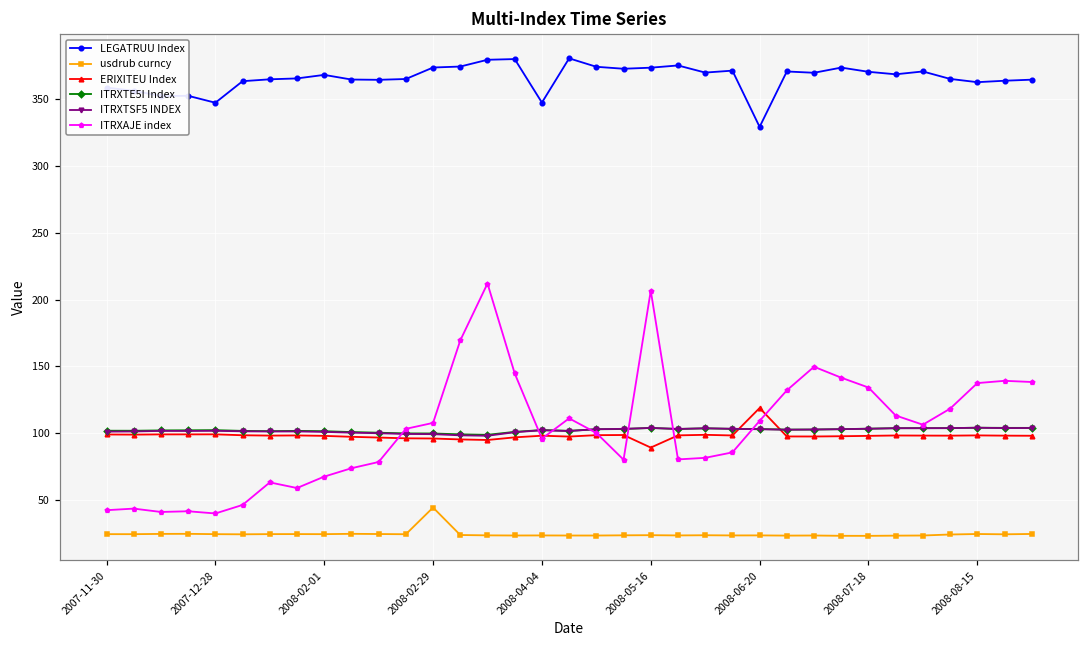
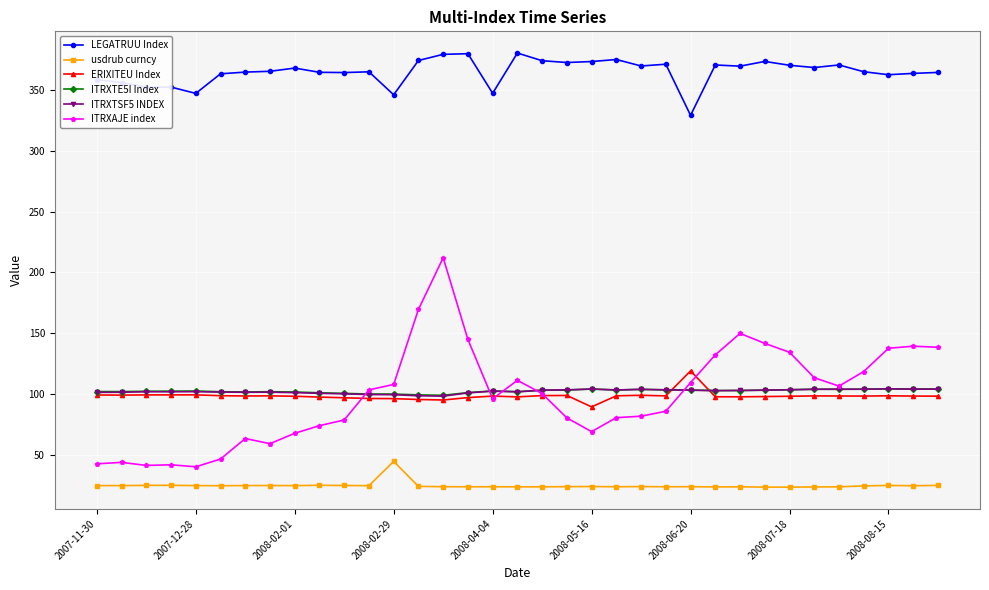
  {
    "LEGATRUU Index": {
      "2007-12-28": 347,
      "2008-02-01": 368,
-     "2008-02-29": 374,
+     "2008-02-29": 346,
      "2008-04-04": 347,
      "2008-05-16": 373,
      "2008-06-20": 329,
      "2008-07-18": 370,
      "2008-08-15": 363
    },
    "usdrub curncy": {
      "2007-11-30": 25,
      "2007-12-28": 24,
      "2008-02-01": 24,
      "2008-02-29": 44,
      "2008-04-04": 24,
      "2008-05-16": 24,
      "2008-06-20": 24,
      "2008-07-18": 23,
      "2008-08-15": 25
    },
    "ERIXITEU Index": {
      "2007-11-30": 99,
      "2007-12-28": 99,
      "2008-02-01": 98,
      "2008-02-29": 96,
      "2008-04-04": 98,
      "2008-05-16": 89,
      "2008-06-20": 119,
      "2008-07-18": 98,
      "2008-08-15": 98
    },
    "ITRXAJE index": {
      "2007-11-30": 42,
      "2007-12-28": 40,
      "2008-02-01": 68,
      "2008-02-29": 108,
      "2008-04-04": 96,
-     "2008-05-16": 207,
+     "2008-05-16": 69,
      "2008-06-20": 109,
      "2008-07-18": 134,
      "2008-08-15": 138
    }
  }
